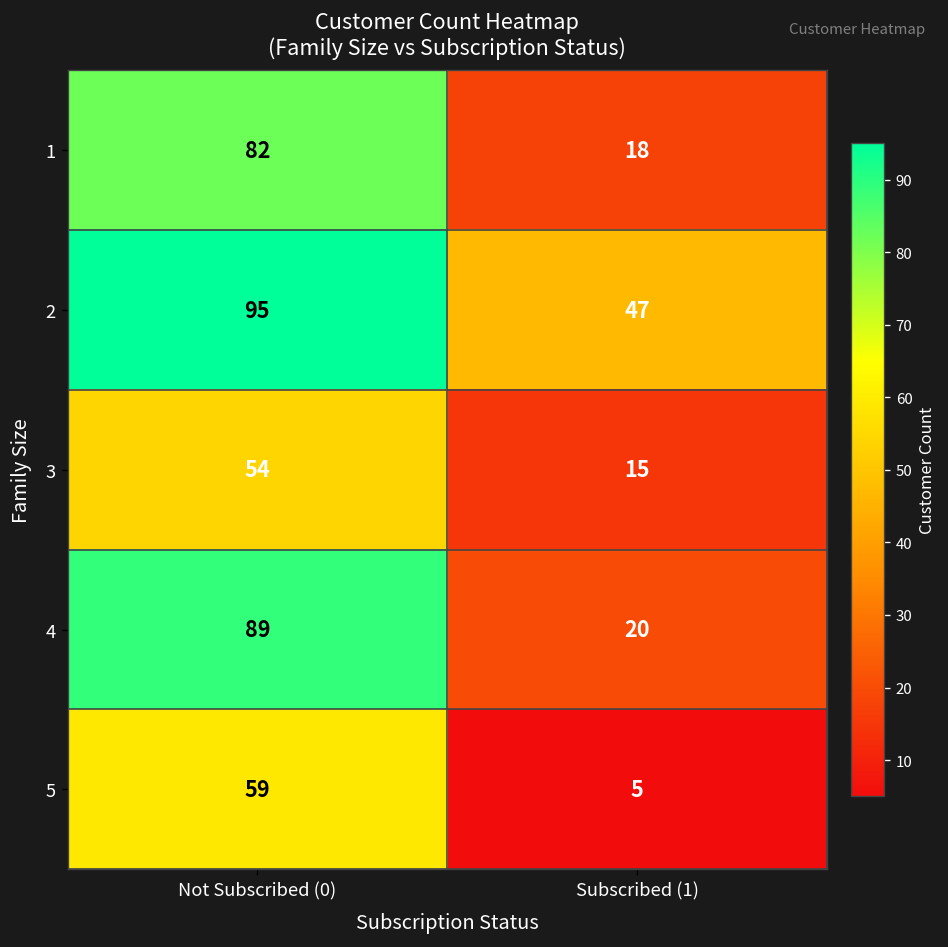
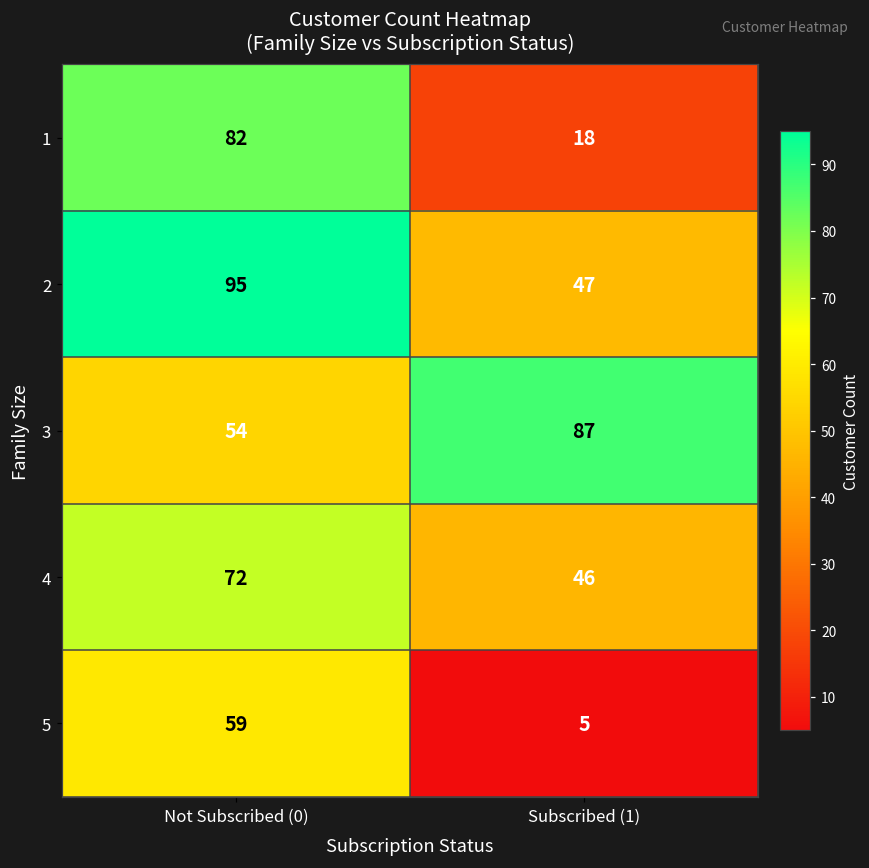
  {
    "1": {
      "Not Subscribed (0)": 82,
      "Subscribed (1)": 18
    },
    "2": {
      "Not Subscribed (0)": 95,
      "Subscribed (1)": 47
    },
    "3": {
      "Not Subscribed (0)": 54,
-     "Subscribed (1)": 15
+     "Subscribed (1)": 87
    },
    "4": {
-     "Not Subscribed (0)": 89,
-     "Subscribed (1)": 20
+     "Not Subscribed (0)": 72,
+     "Subscribed (1)": 46
    },
    "5": {
      "Not Subscribed (0)": 59,
      "Subscribed (1)": 5
    }
  }
